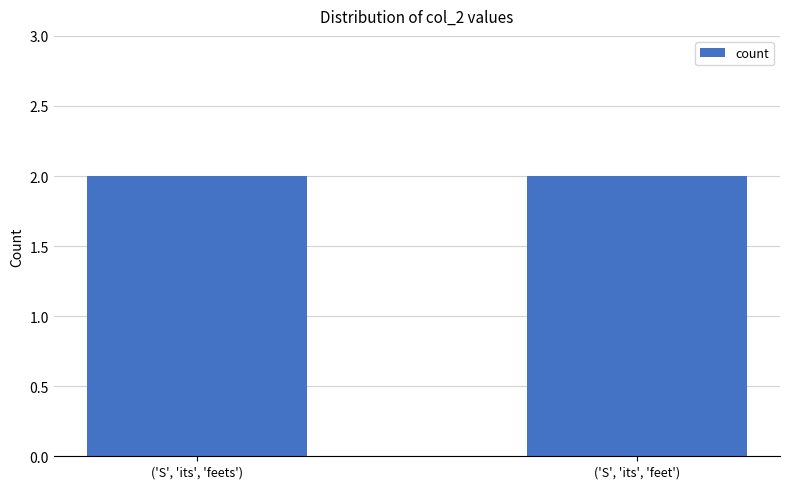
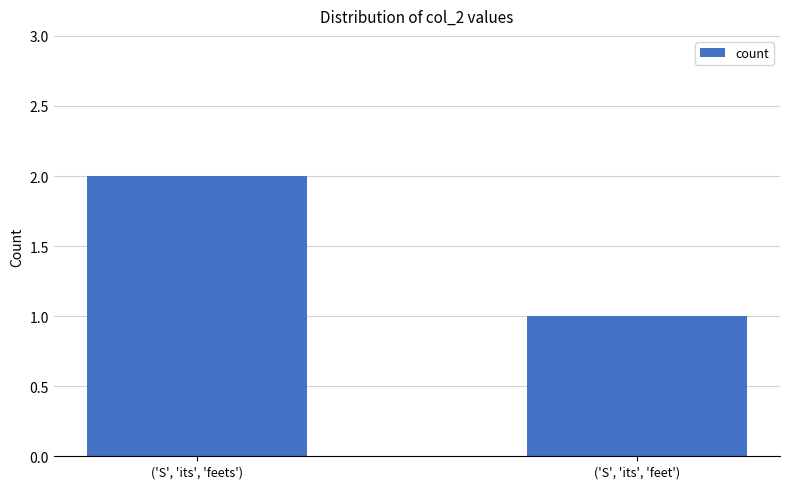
  {
    "('S', 'its', 'feets')": 2,
-   "('S', 'its', 'feet')": 2
+   "('S', 'its', 'feet')": 1
  }
